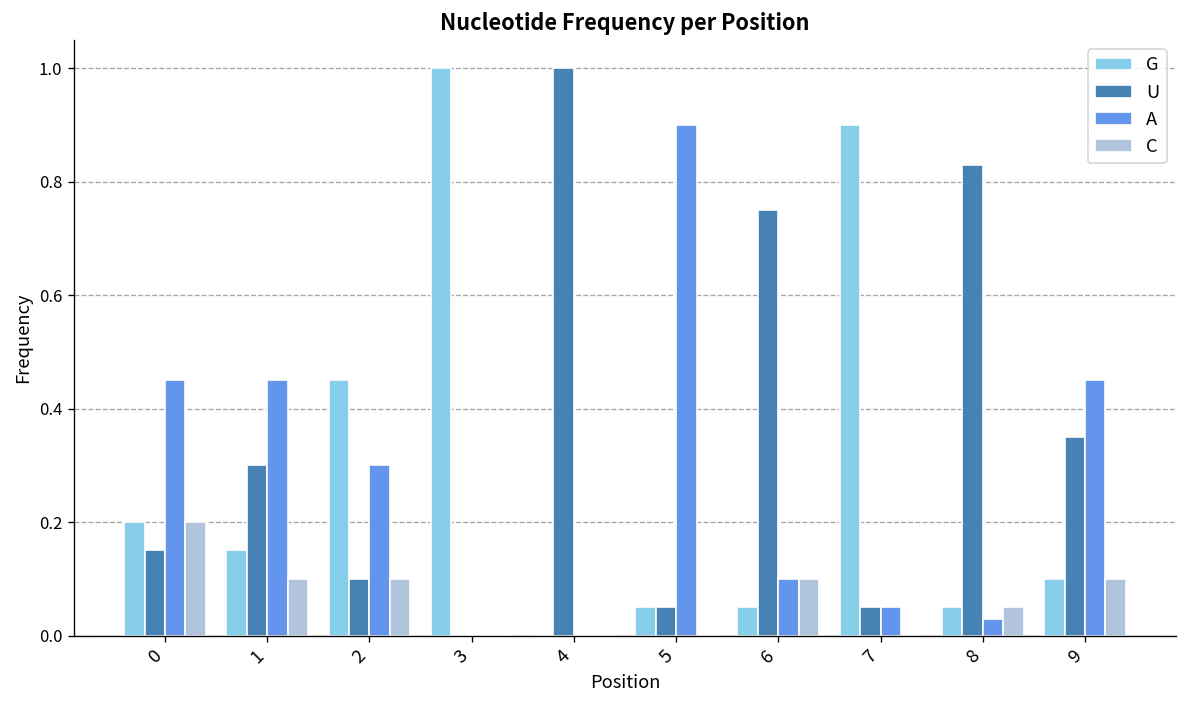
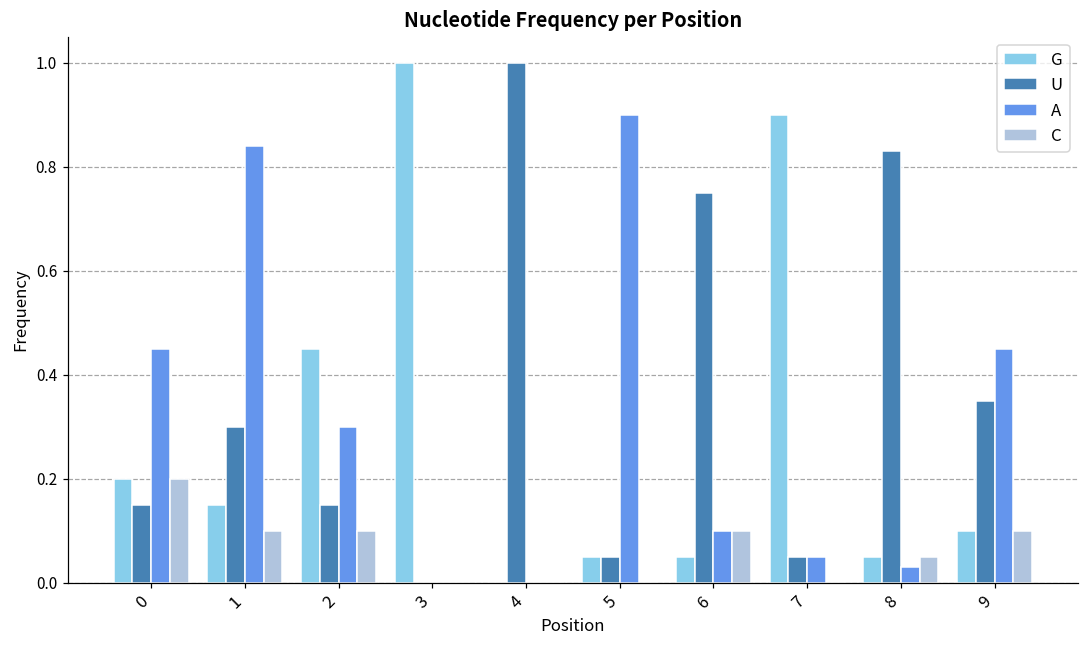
  {
    "U": {
      "0": 0.15,
      "1": 0.30,
-     "2": 0.10,
+     "2": 0.15,
      "3": 0.00,
      "4": 1.00,
      "5": 0.05,
      "6": 0.75,
      "7": 0.05,
      "8": 0.83,
      "9": 0.35
    },
    "A": {
      "0": 0.45,
-     "1": 0.45,
+     "1": 0.84,
      "2": 0.30,
      "3": 0.00,
      "4": 0.00,
      "5": 0.90,
      "6": 0.10,
      "7": 0.05,
      "8": 0.03,
      "9": 0.45
    }
  }
